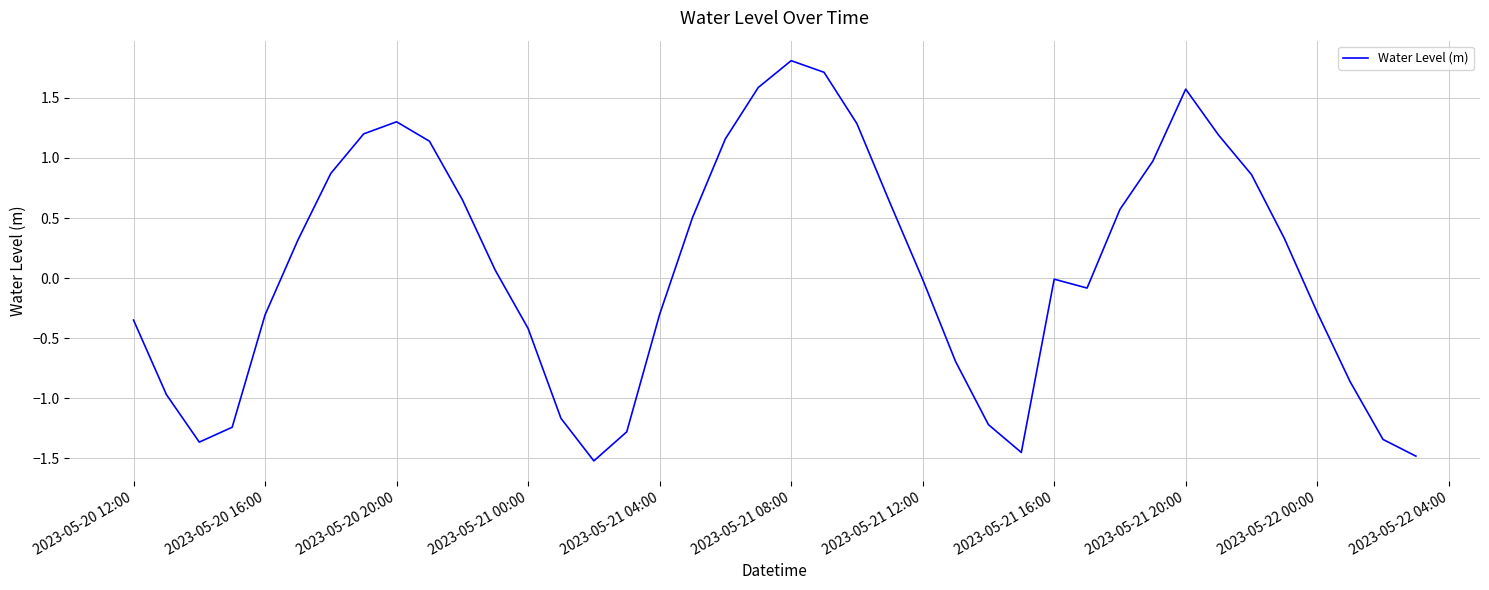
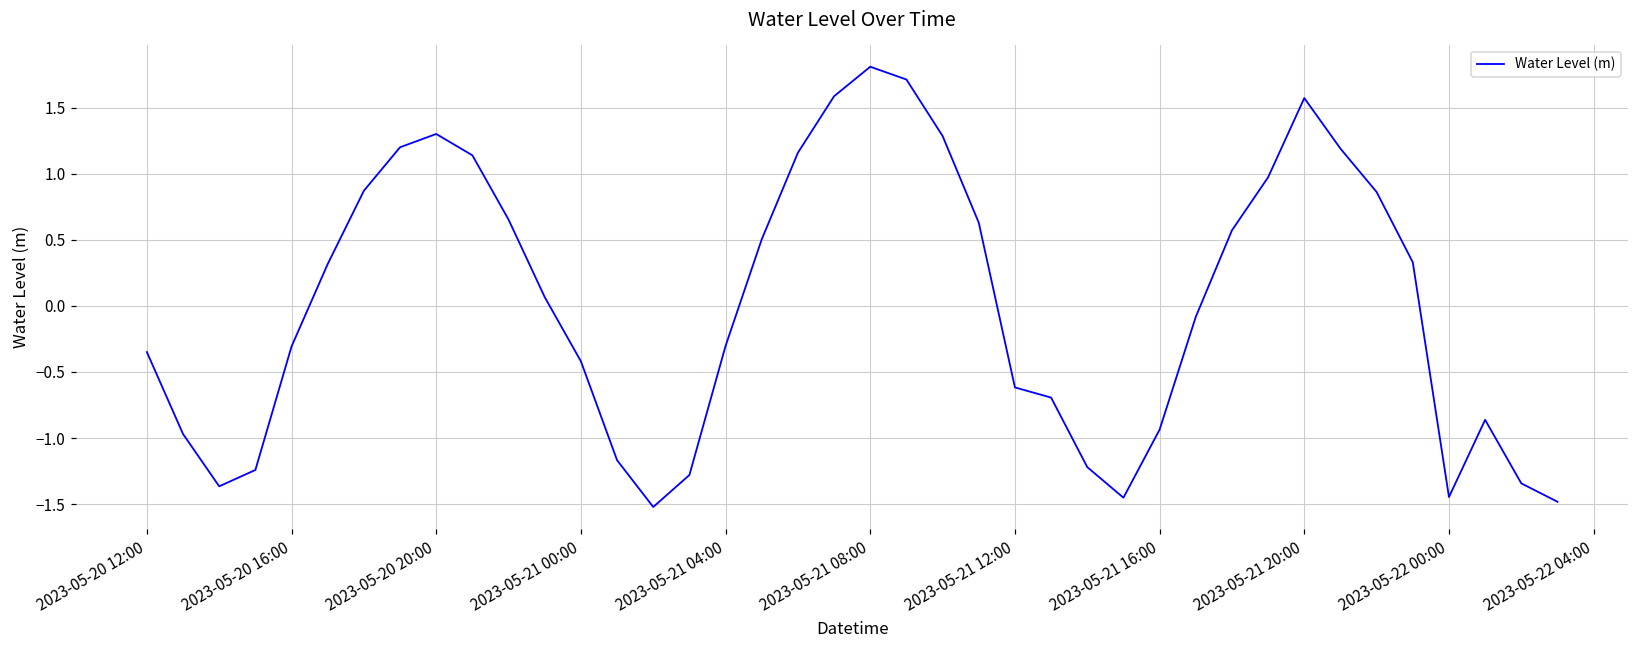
  {
    "2023-05-20 12:00": -0.35,
    "2023-05-20 16:00": -0.31,
    "2023-05-20 20:00": 1.30,
    "2023-05-21 00:00": -0.42,
    "2023-05-21 04:00": -0.30,
    "2023-05-21 08:00": 1.81,
-   "2023-05-21 12:00": -0.01,
-   "2023-05-21 16:00": -0.01,
+   "2023-05-21 12:00": -0.62,
+   "2023-05-21 16:00": -0.94,
    "2023-05-21 20:00": 1.57,
-   "2023-05-22 00:00": -0.29
+   "2023-05-22 00:00": -1.45
  }
